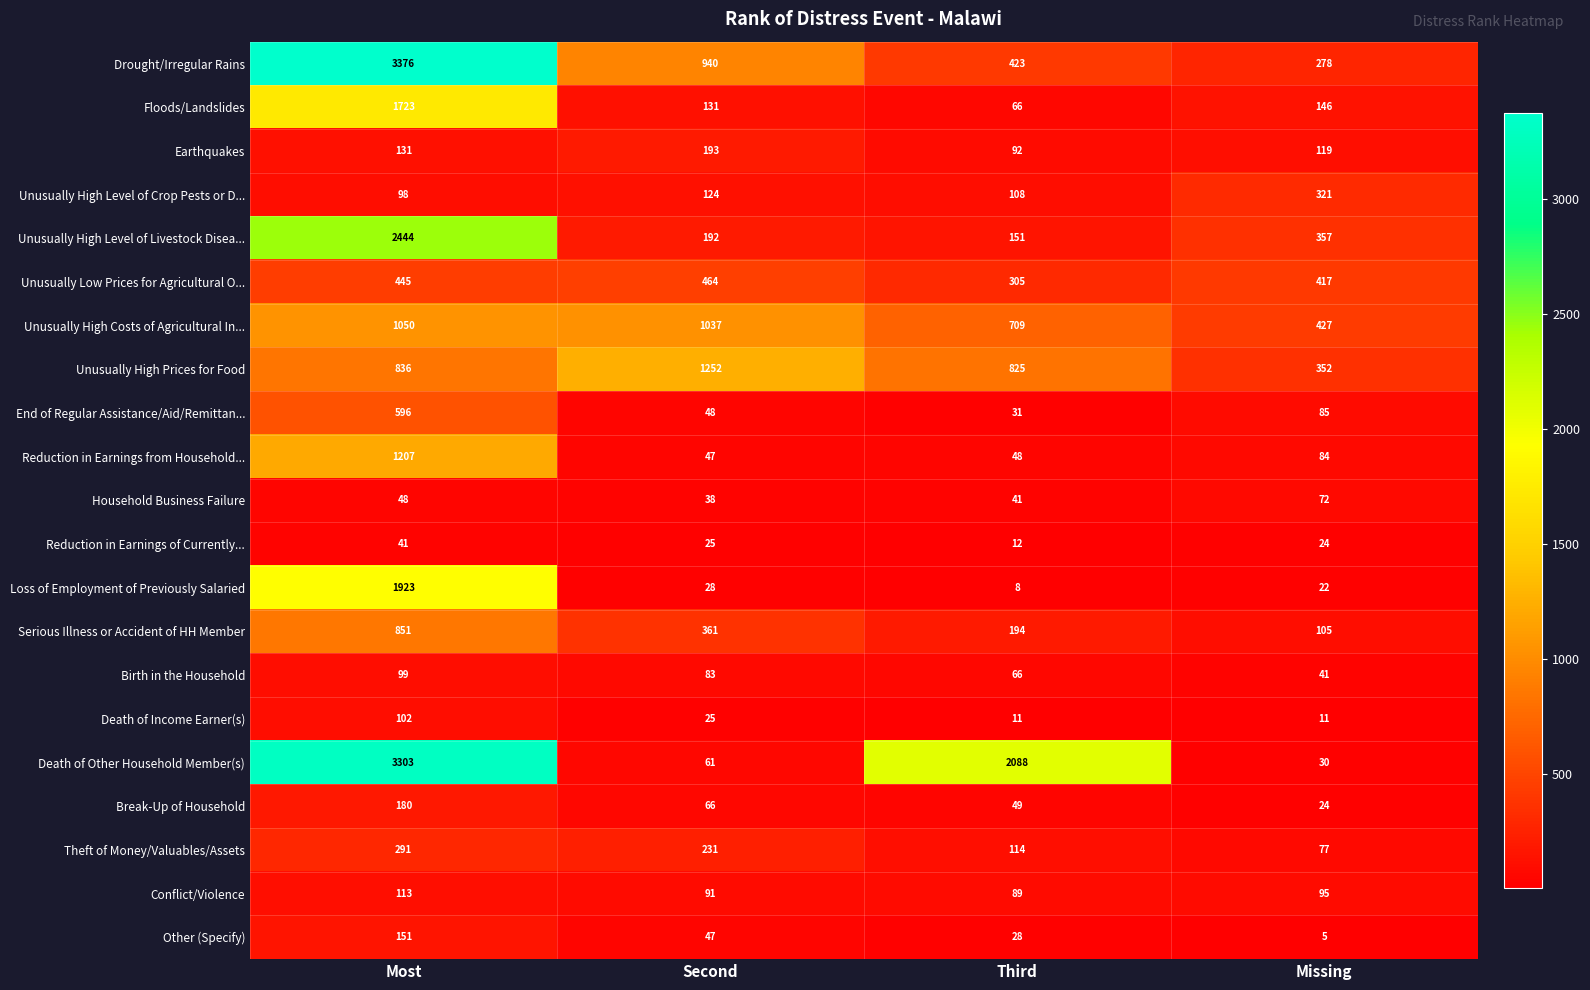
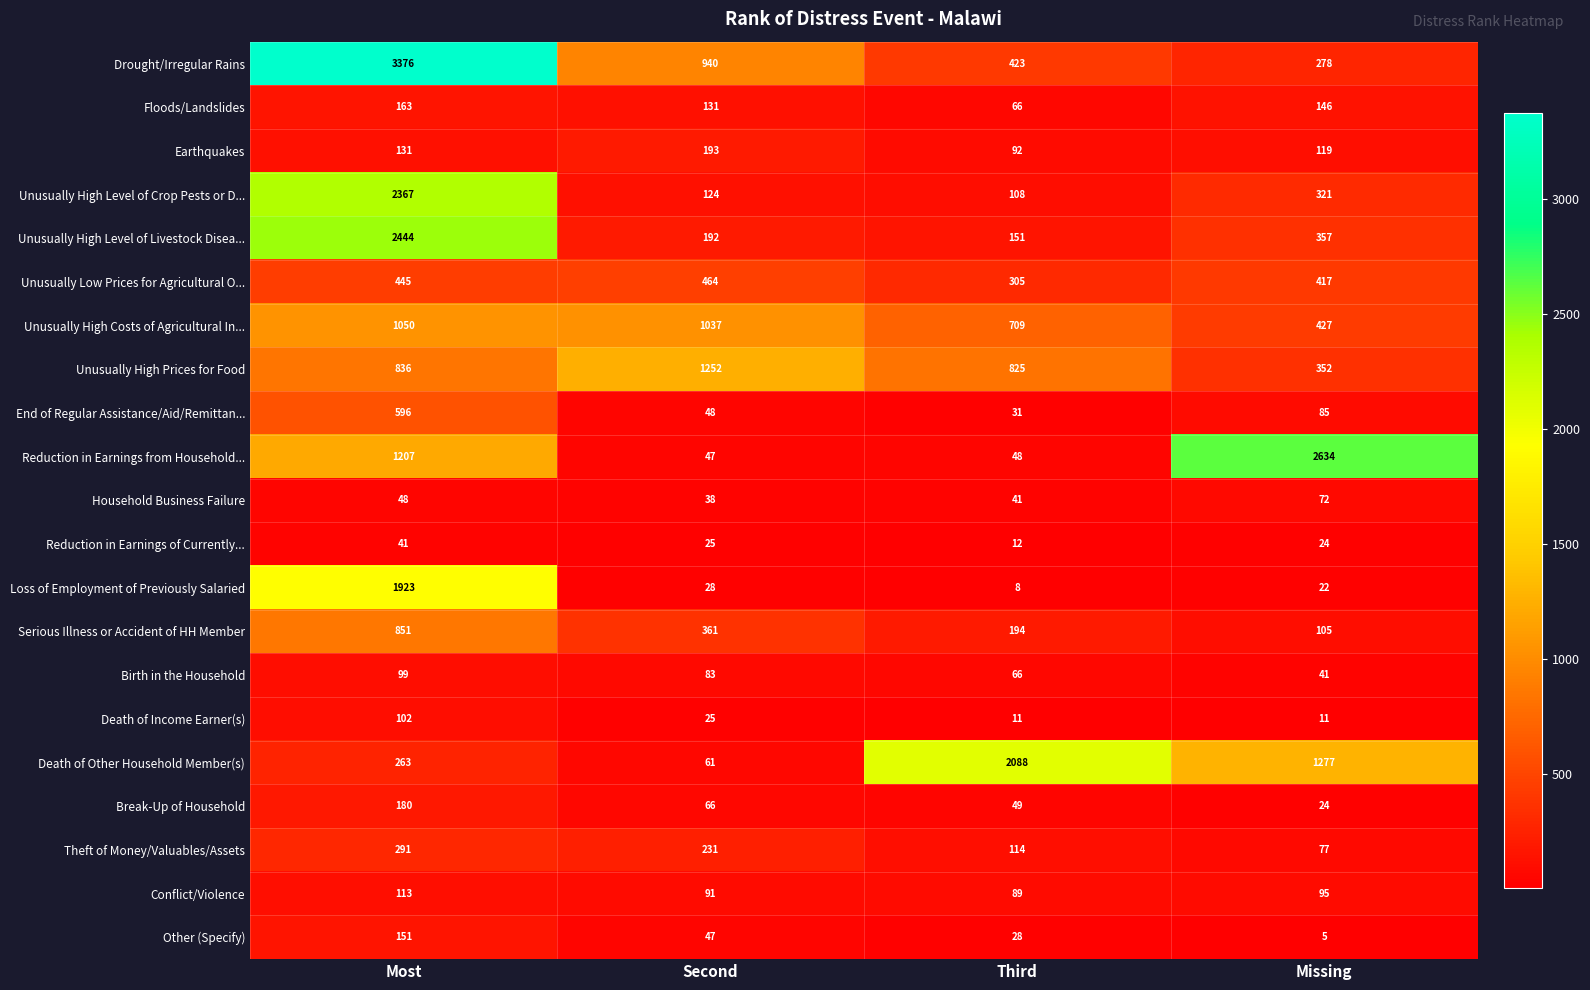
  {
    "Drought/Irregular Rains": {
      "Most": 3376,
      "Second": 940,
      "Third": 423,
      "Missing": 278
    },
    "Floods/Landslides": {
-     "Most": 1723,
+     "Most": 163,
      "Second": 131,
      "Third": 66,
      "Missing": 146
    },
    "Earthquakes": {
      "Most": 131,
      "Second": 193,
      "Third": 92,
      "Missing": 119
    },
    "Unusually High Level of Crop Pests or D...": {
-     "Most": 98,
+     "Most": 2367,
      "Second": 124,
      "Third": 108,
      "Missing": 321
    },
    "Unusually High Level of Livestock Disea...": {
      "Most": 2444,
      "Second": 192,
      "Third": 151,
      "Missing": 357
    },
    "Unusually Low Prices for Agricultural O...": {
      "Most": 445,
      "Second": 464,
      "Third": 305,
      "Missing": 417
    },
    "Unusually High Costs of Agricultural In...": {
      "Most": 1050,
      "Second": 1037,
      "Third": 709,
      "Missing": 427
    },
    "Unusually High Prices for Food": {
      "Most": 836,
      "Second": 1252,
      "Third": 825,
      "Missing": 352
    },
    "End of Regular Assistance/Aid/Remittan...": {
      "Most": 596,
      "Second": 48,
      "Third": 31,
      "Missing": 85
    },
    "Reduction in Earnings from Household...": {
      "Most": 1207,
      "Second": 47,
      "Third": 48,
-     "Missing": 84
+     "Missing": 2634
    },
    "Household Business Failure": {
      "Most": 48,
      "Second": 38,
      "Third": 41,
      "Missing": 72
    },
    "Reduction in Earnings of Currently...": {
      "Most": 41,
      "Second": 25,
      "Third": 12,
      "Missing": 24
    },
    "Loss of Employment of Previously Salaried": {
      "Most": 1923,
      "Second": 28,
      "Third": 8,
      "Missing": 22
    },
    "Serious Illness or Accident of HH Member": {
      "Most": 851,
      "Second": 361,
      "Third": 194,
      "Missing": 105
    },
    "Birth in the Household": {
      "Most": 99,
      "Second": 83,
      "Third": 66,
      "Missing": 41
    },
    "Death of Income Earner(s)": {
      "Most": 102,
      "Second": 25,
      "Third": 11,
      "Missing": 11
    },
    "Death of Other Household Member(s)": {
-     "Most": 3303,
+     "Most": 263,
      "Second": 61,
      "Third": 2088,
-     "Missing": 30
+     "Missing": 1277
    },
    "Break-Up of Household": {
      "Most": 180,
      "Second": 66,
      "Third": 49,
      "Missing": 24
    },
    "Theft of Money/Valuables/Assets": {
      "Most": 291,
      "Second": 231,
      "Third": 114,
      "Missing": 77
    },
    "Conflict/Violence": {
      "Most": 113,
      "Second": 91,
      "Third": 89,
      "Missing": 95
    },
    "Other (Specify)": {
      "Most": 151,
      "Second": 47,
      "Third": 28,
      "Missing": 5
    }
  }
